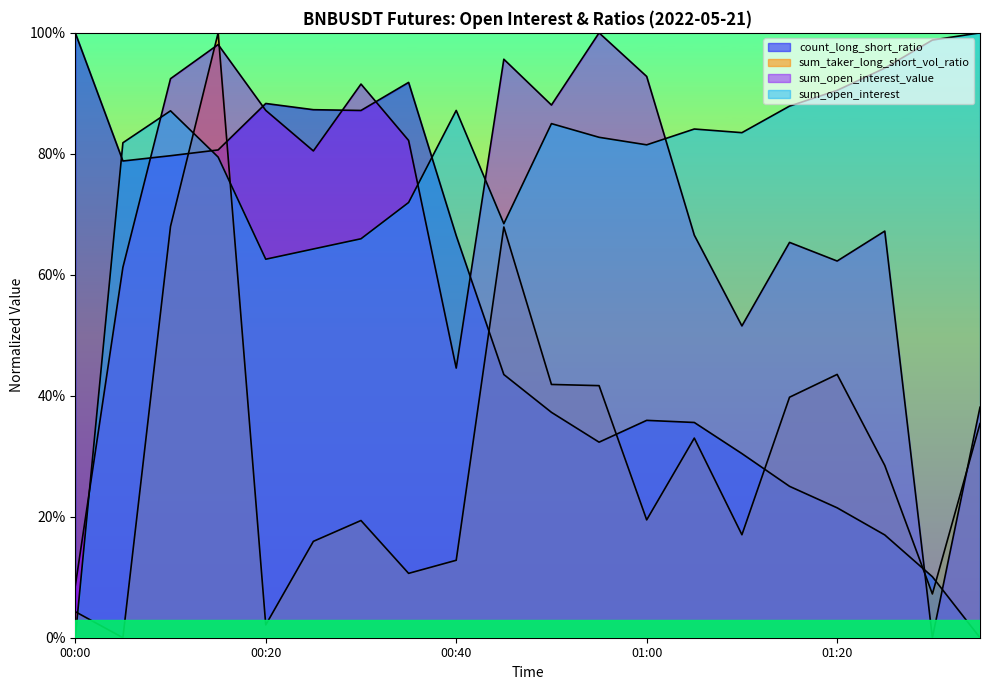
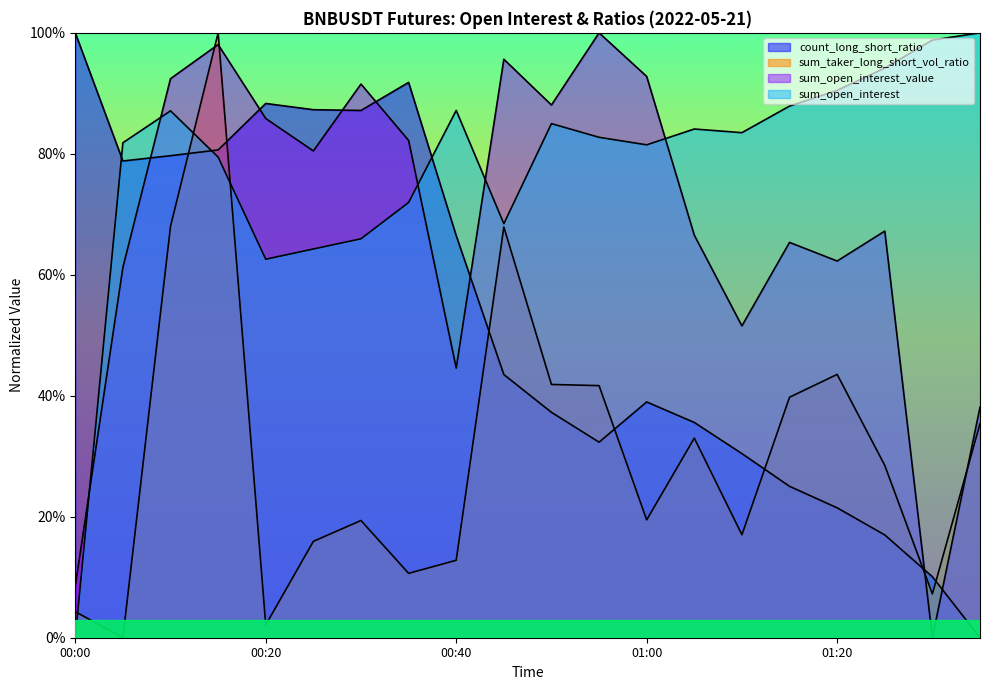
  {
    "count_long_short_ratio": {
      "00:00": "100%",
      "00:20": "88%",
      "00:40": "66%",
-     "01:00": "36%",
+     "01:00": "39%",
      "01:20": "21%"
    },
    "sum_taker_long_short_vol_ratio": {
      "00:00": "4%",
      "00:40": "13%",
      "01:00": "19%",
      "01:20": "44%"
    },
    "sum_open_interest_value": {
      "00:00": "9%",
-     "00:20": "87%",
+     "00:20": "86%",
      "00:40": "45%",
      "01:00": "93%",
      "01:20": "62%"
    },
    "sum_open_interest": {
      "00:20": "63%",
      "00:40": "87%",
      "01:00": "81%"
    }
  }
